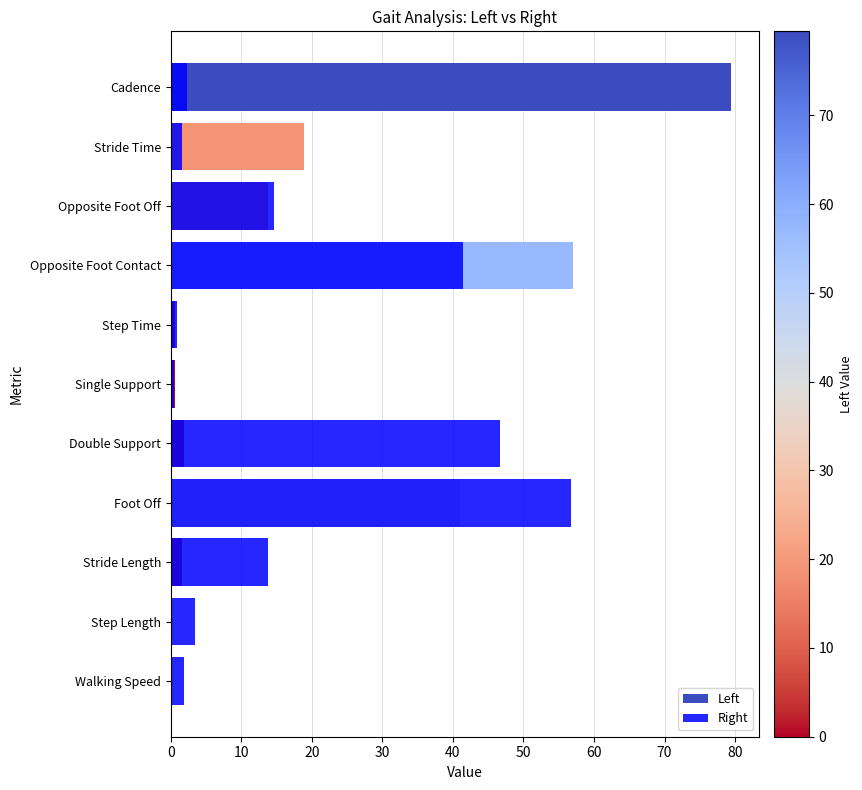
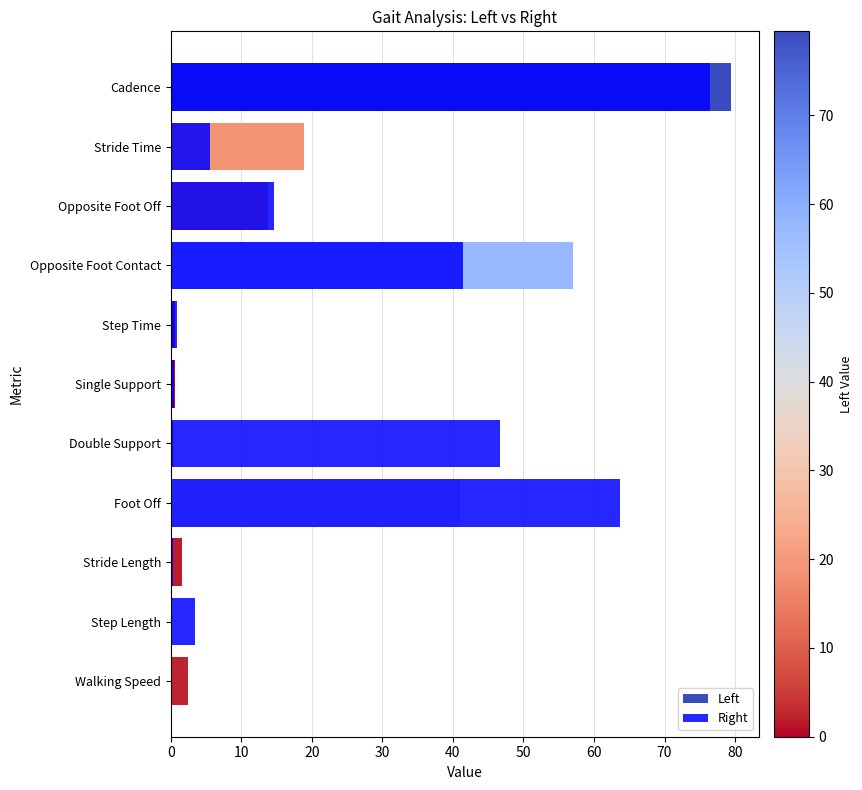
  {
    "Left": {
      "Cadence": 79,
      "Stride Time": 19,
      "Opposite Foot Contact": 57,
      "Step Time": 1,
      "Single Support": 1,
-     "Double Support": 2,
-     "Walking Speed": 0
+     "Double Support": 0,
+     "Walking Speed": 2
    },
    "Right": {
-     "Cadence": 2,
-     "Stride Time": 2,
+     "Cadence": 76,
+     "Stride Time": 6,
      "Opposite Foot Off": 15,
      "Step Time": 1,
      "Single Support": 0,
      "Double Support": 47,
-     "Foot Off": 57,
-     "Stride Length": 14,
+     "Foot Off": 64,
+     "Stride Length": 0,
      "Step Length": 4,
-     "Walking Speed": 2
+     "Walking Speed": 0
    }
  }
